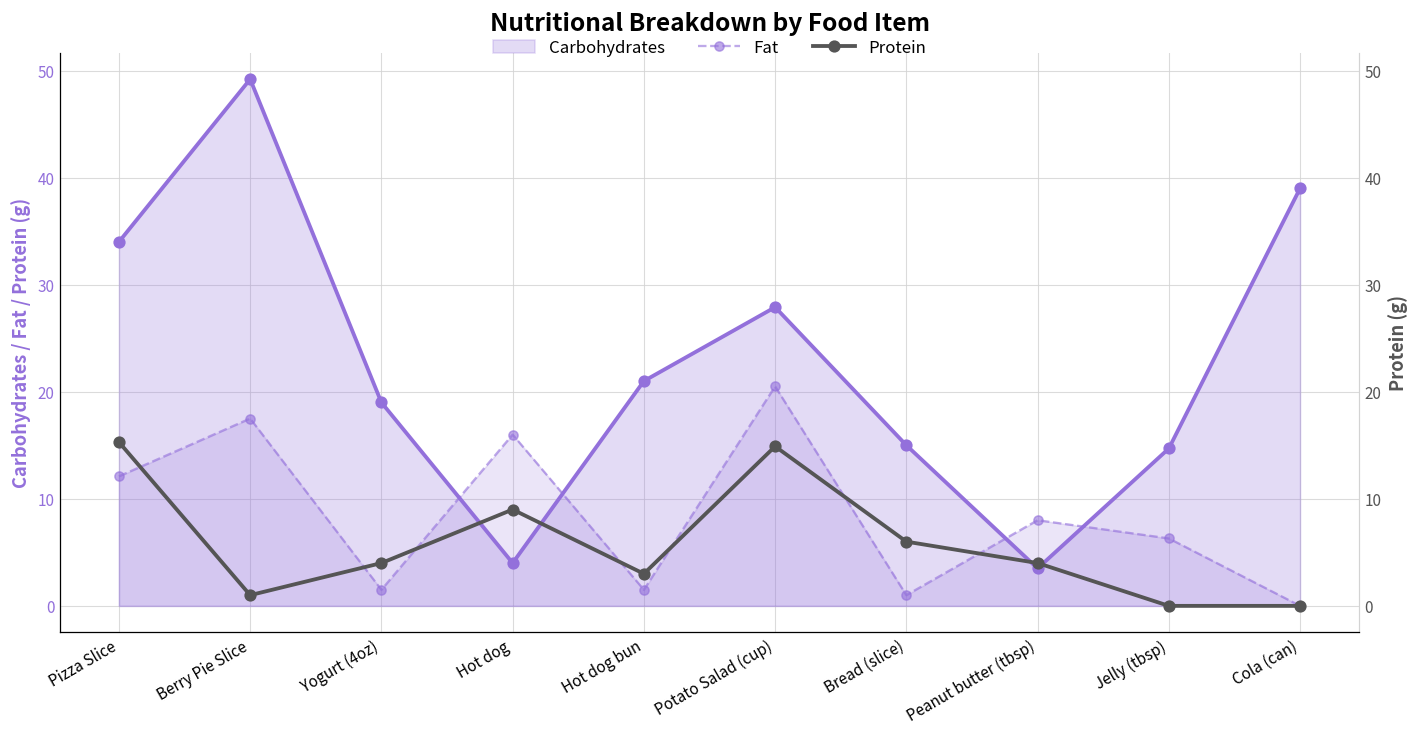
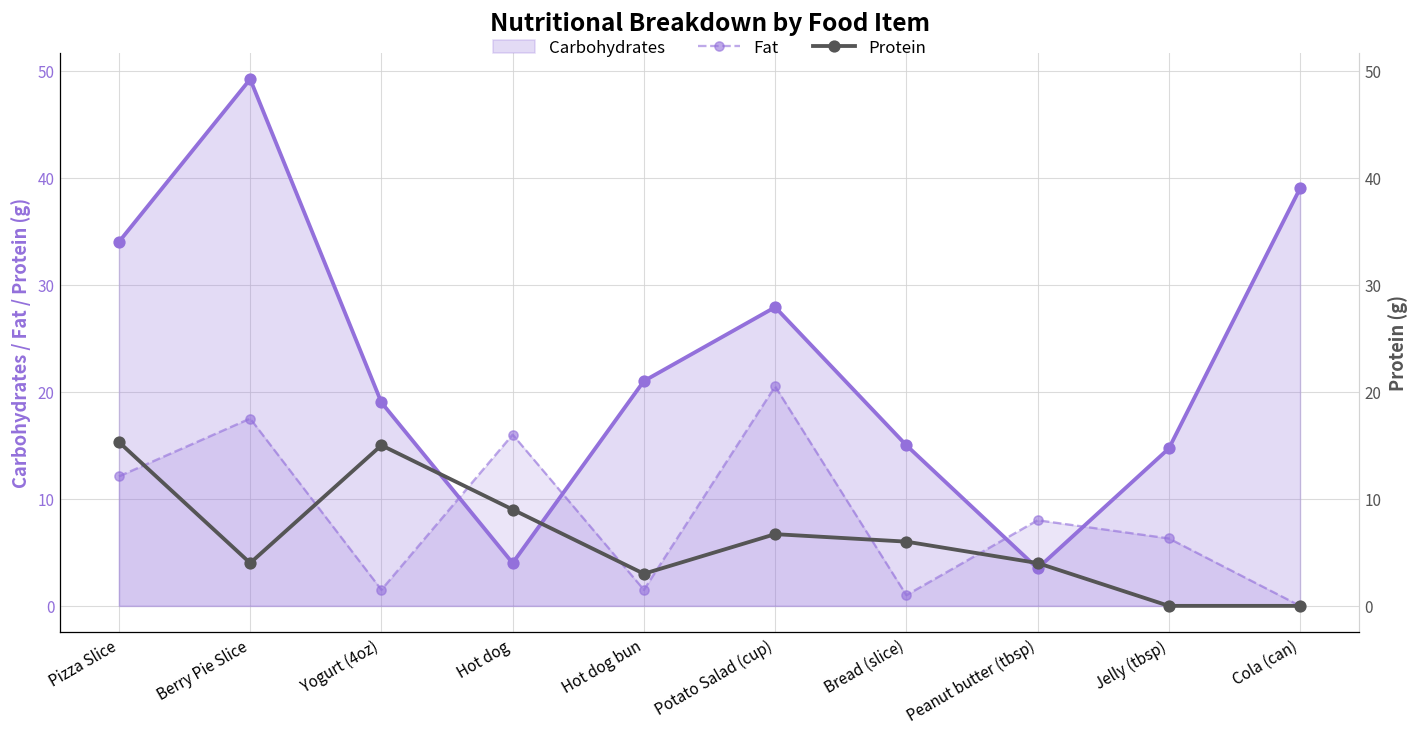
  {
    "Protein": {
      "Pizza Slice": 15,
-     "Berry Pie Slice": 1,
-     "Yogurt (4oz)": 4,
+     "Berry Pie Slice": 4,
+     "Yogurt (4oz)": 15,
      "Hot dog": 9,
      "Hot dog bun": 3,
-     "Potato Salad (cup)": 15,
+     "Potato Salad (cup)": 7,
      "Bread (slice)": 6,
      "Peanut butter (tbsp)": 4,
      "Jelly (tbsp)": 0
    }
  }
